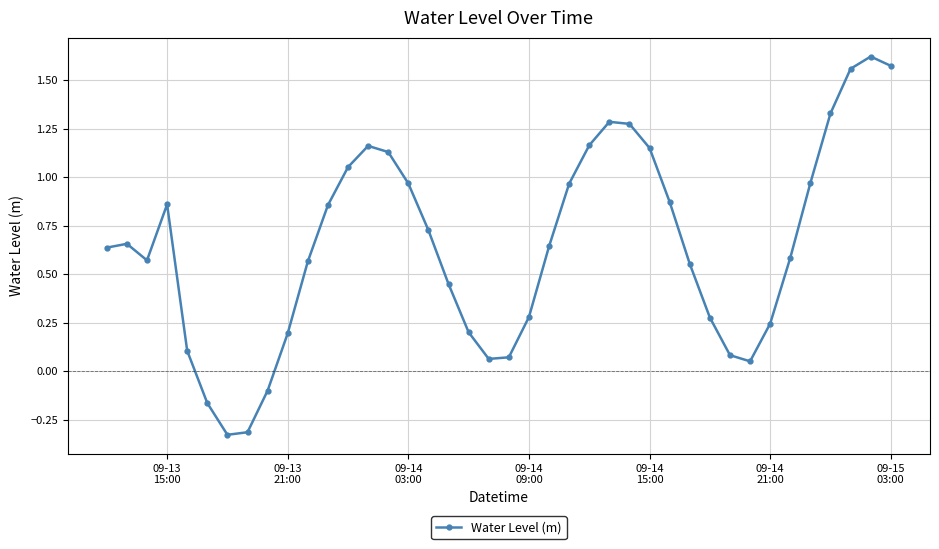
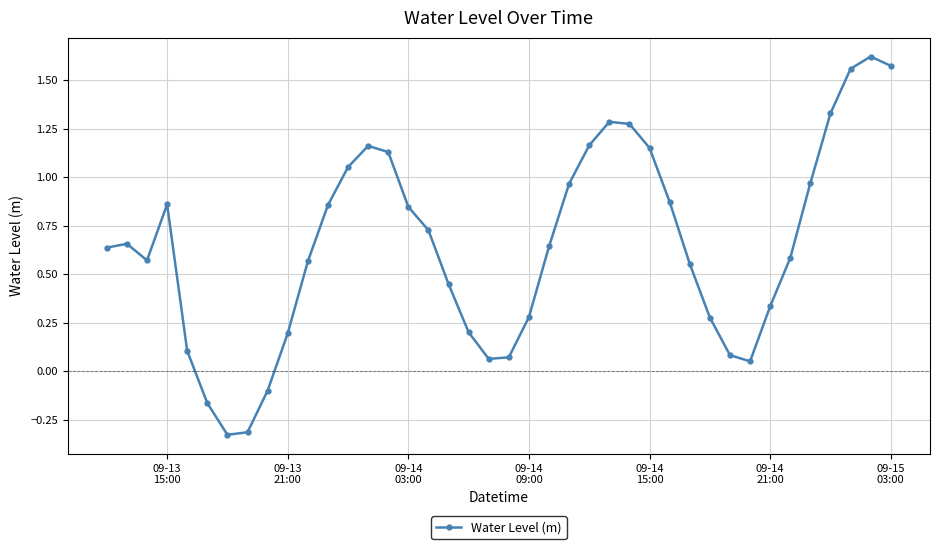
  {
    "09-13 15:00": 0.86,
    "09-13 21:00": 0.19,
-   "09-14 03:00": 0.97,
+   "09-14 03:00": 0.85,
    "09-14 09:00": 0.28,
    "09-14 15:00": 1.15,
-   "09-14 21:00": 0.24,
+   "09-14 21:00": 0.33,
    "09-15 03:00": 1.57
  }
